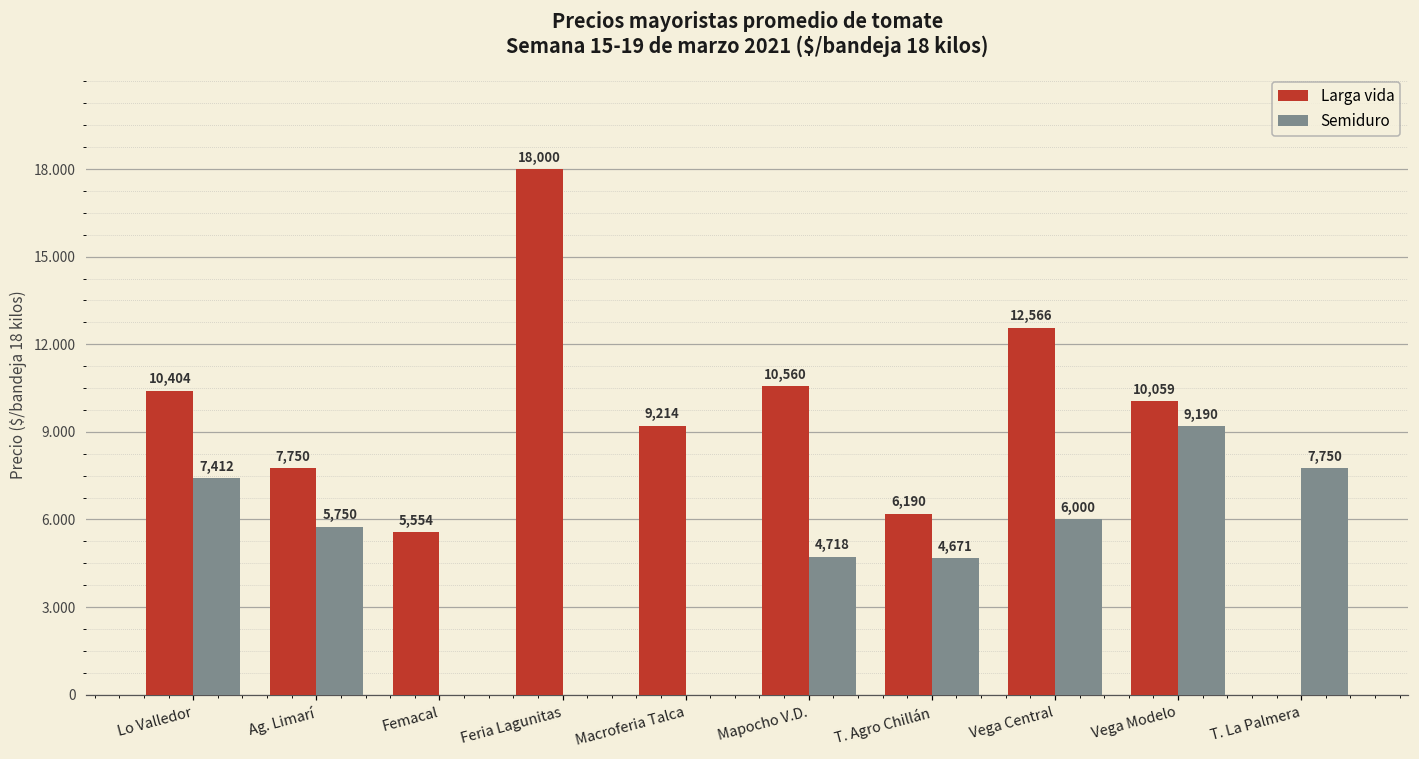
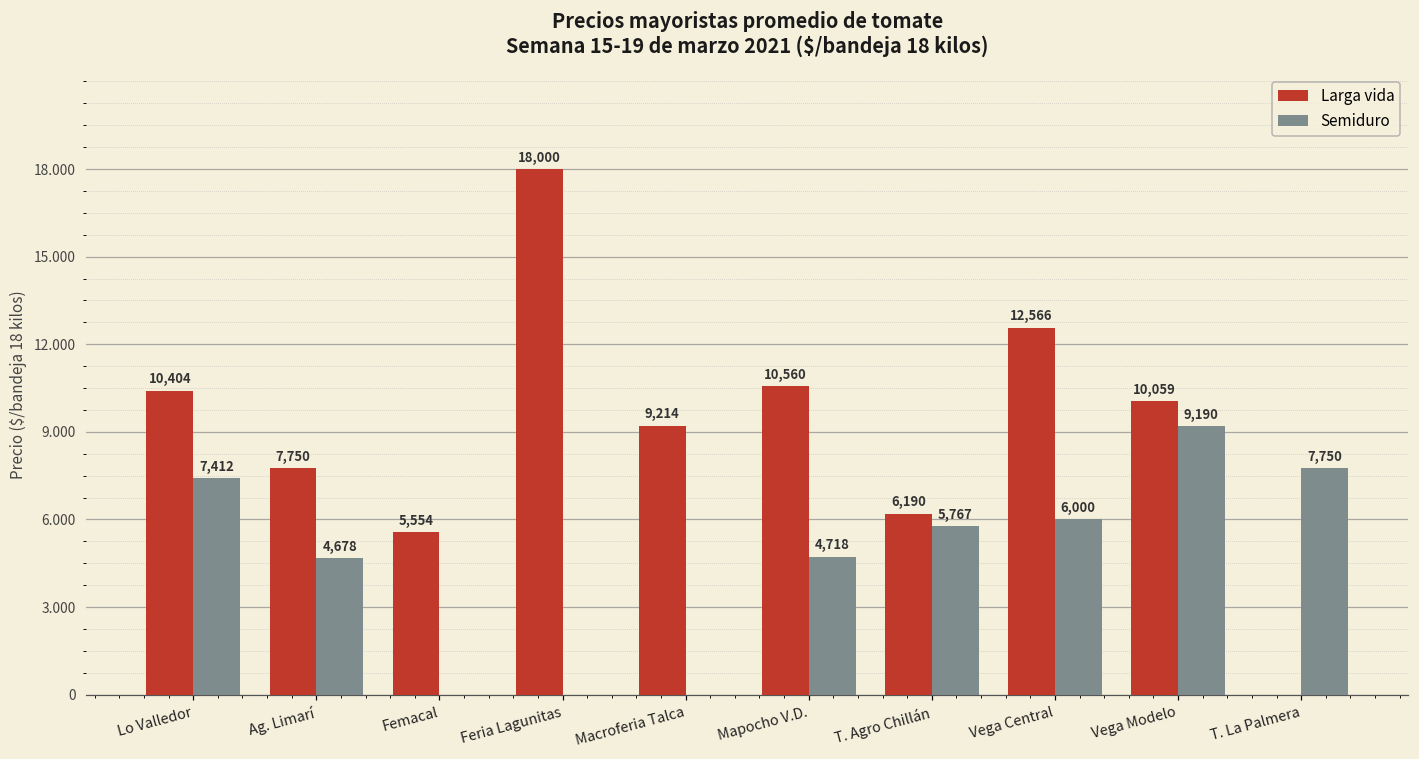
  {
    "Larga vida": {
      "Lo Valledor": "10,404",
      "Ag. Limarí": "7,750",
      "Femacal": "5,554",
      "Feria Lagunitas": "18,000",
      "Macroferia Talca": "9,214",
      "Mapocho V.D.": "10,560",
      "T. Agro Chillán": "6,190",
      "Vega Central": "12,566",
      "Vega Modelo": "10,059"
    },
    "Semiduro": {
      "Lo Valledor": "7,412",
-     "Ag. Limarí": "5,750",
+     "Ag. Limarí": "4,678",
      "Mapocho V.D.": "4,718",
-     "T. Agro Chillán": "4,671",
+     "T. Agro Chillán": "5,767",
      "Vega Central": "6,000",
      "Vega Modelo": "9,190",
      "T. La Palmera": "7,750"
    }
  }
